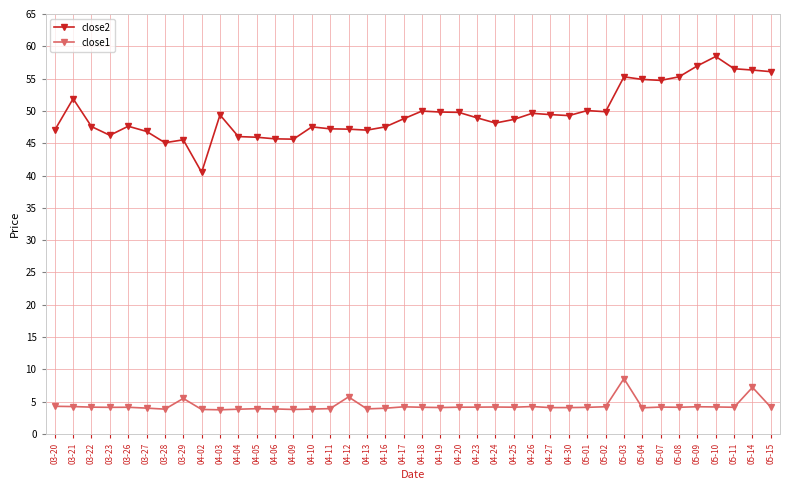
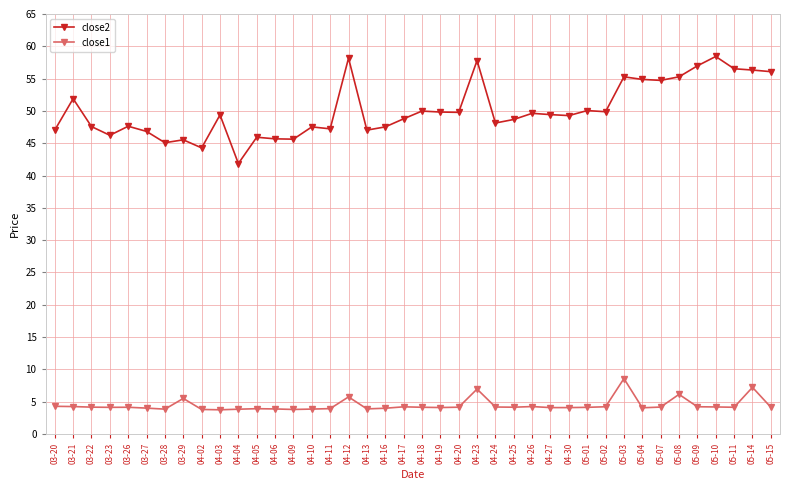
  {
    "close2": {
      "03-20": 47,
      "03-21": 52,
      "03-22": 48,
      "03-23": 46,
      "03-26": 48,
      "03-27": 47,
      "03-28": 45,
      "03-29": 46,
-     "04-02": 40,
+     "04-02": 44,
      "04-03": 49,
-     "04-04": 46,
+     "04-04": 42,
      "04-05": 46,
      "04-06": 46,
      "04-09": 46,
      "04-10": 48,
      "04-11": 47,
-     "04-12": 47,
+     "04-12": 58,
      "04-13": 47,
      "04-16": 48,
      "04-17": 49,
      "04-18": 50,
      "04-19": 50,
      "04-20": 50,
-     "04-23": 49,
+     "04-23": 58,
      "04-24": 48,
      "04-25": 49,
      "04-26": 50,
      "04-27": 49,
      "04-30": 49,
      "05-01": 50,
      "05-02": 50,
      "05-03": 55,
      "05-04": 55,
      "05-07": 55,
      "05-08": 55,
      "05-09": 57,
      "05-10": 58,
      "05-11": 57,
      "05-14": 56,
      "05-15": 56
    },
    "close1": {
      "03-20": 4,
      "03-21": 4,
      "03-22": 4,
      "03-23": 4,
      "03-26": 4,
      "03-27": 4,
      "03-28": 4,
      "03-29": 5,
      "04-02": 4,
      "04-03": 4,
      "04-04": 4,
      "04-05": 4,
      "04-06": 4,
      "04-09": 4,
      "04-10": 4,
      "04-11": 4,
      "04-12": 6,
      "04-13": 4,
      "04-16": 4,
      "04-17": 4,
      "04-18": 4,
      "04-19": 4,
      "04-20": 4,
-     "04-23": 4,
+     "04-23": 7,
      "04-24": 4,
      "04-25": 4,
      "04-26": 4,
      "04-27": 4,
      "04-30": 4,
      "05-01": 4,
      "05-02": 4,
      "05-03": 9,
      "05-04": 4,
      "05-07": 4,
-     "05-08": 4,
+     "05-08": 6,
      "05-09": 4,
      "05-10": 4,
      "05-11": 4,
      "05-14": 7,
      "05-15": 4
    }
  }
